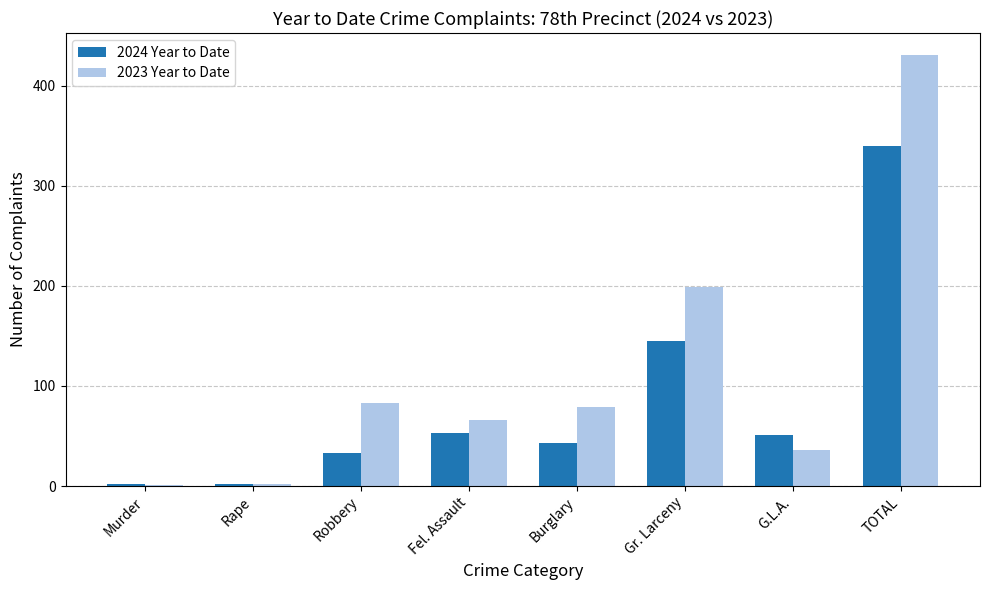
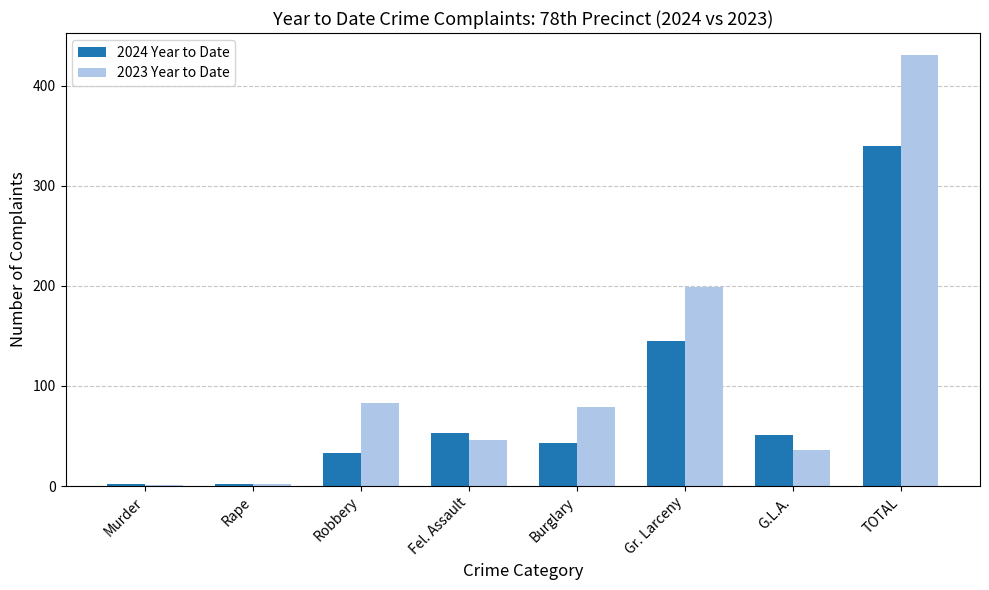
  {
    "2024 Year to Date": {
      "Robbery": 33,
      "Fel. Assault": 53,
      "Burglary": 43,
      "Gr. Larceny": 145,
      "G.L.A.": 51,
      "TOTAL": 340
    },
    "2023 Year to Date": {
      "Robbery": 83,
-     "Fel. Assault": 66,
+     "Fel. Assault": 46,
      "Burglary": 79,
      "Gr. Larceny": 199,
      "G.L.A.": 36,
      "TOTAL": 431
    }
  }
